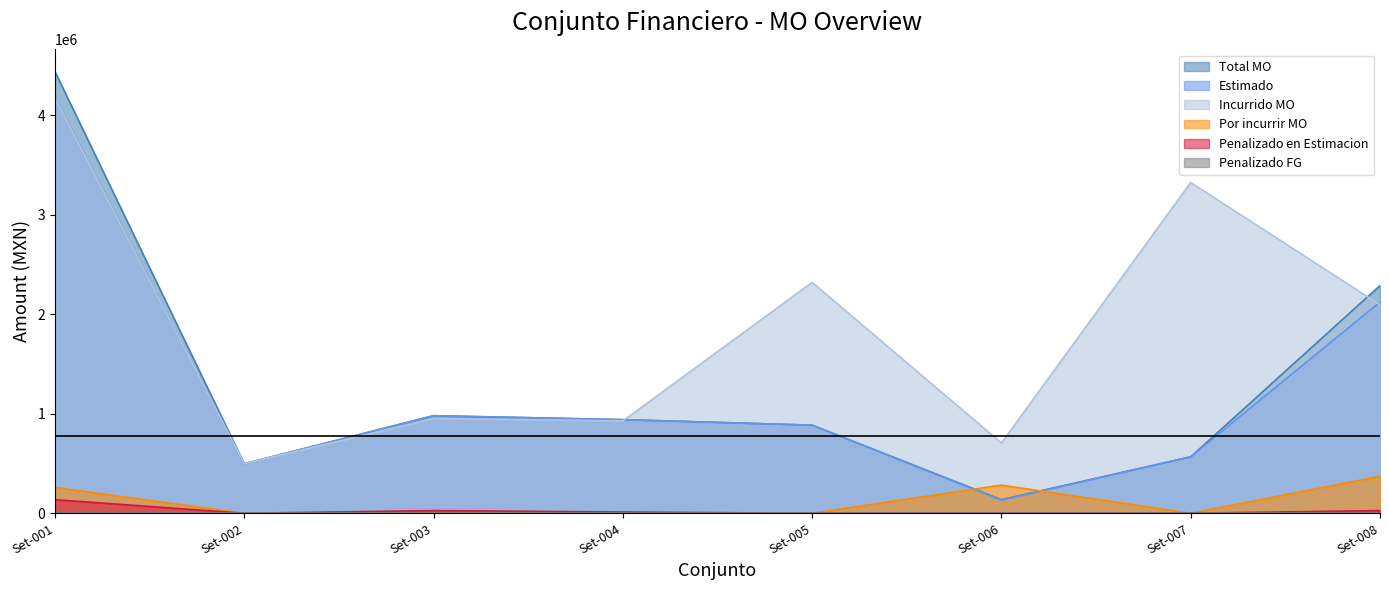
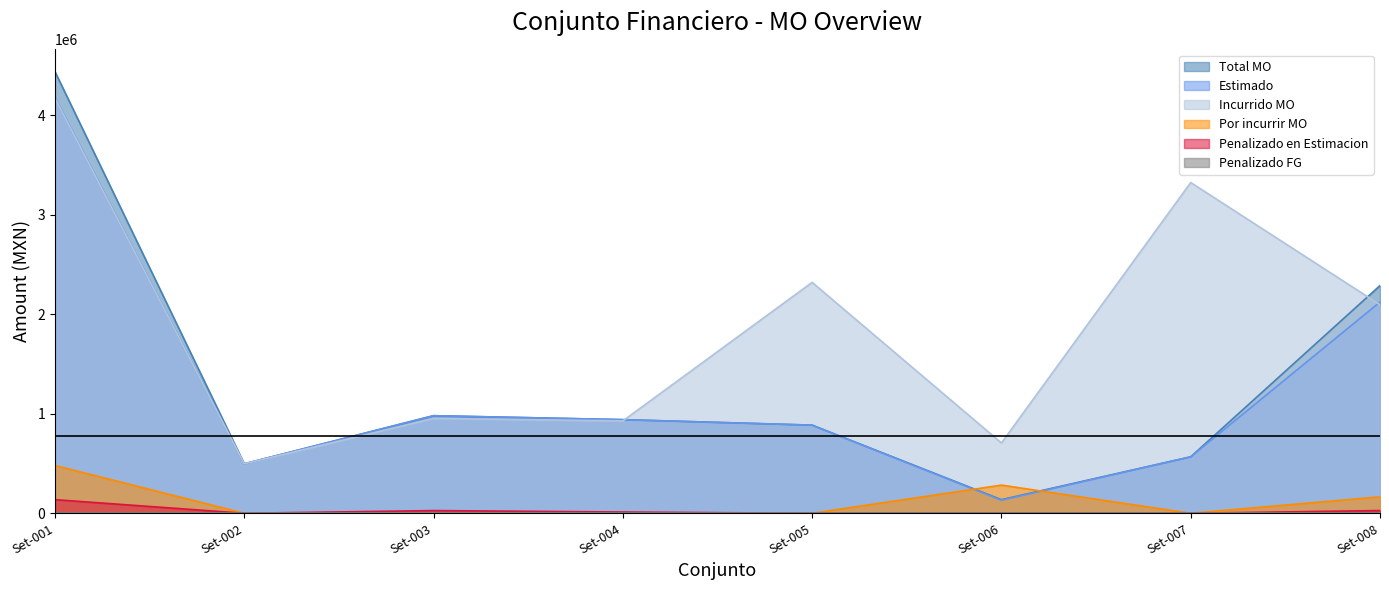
  {
    "Incurrido MO": {
      "Set-003": 1000000,
      "Set-005": 2300000,
      "Set-006": 700000,
      "Set-007": 3300000,
      "Set-008": 2100000
    },
    "Por incurrir MO": {
-     "Set-001": 300000,
+     "Set-001": 500000,
      "Set-006": 300000,
-     "Set-008": 400000
+     "Set-008": 200000
    },
    "Penalizado en Estimacion": {
      "Set-001": 100000,
      "Set-003": 0,
      "Set-008": 0
    },
    "Penalizado FG": {
      "Set-001": 0,
      "Set-008": 0
    }
  }
